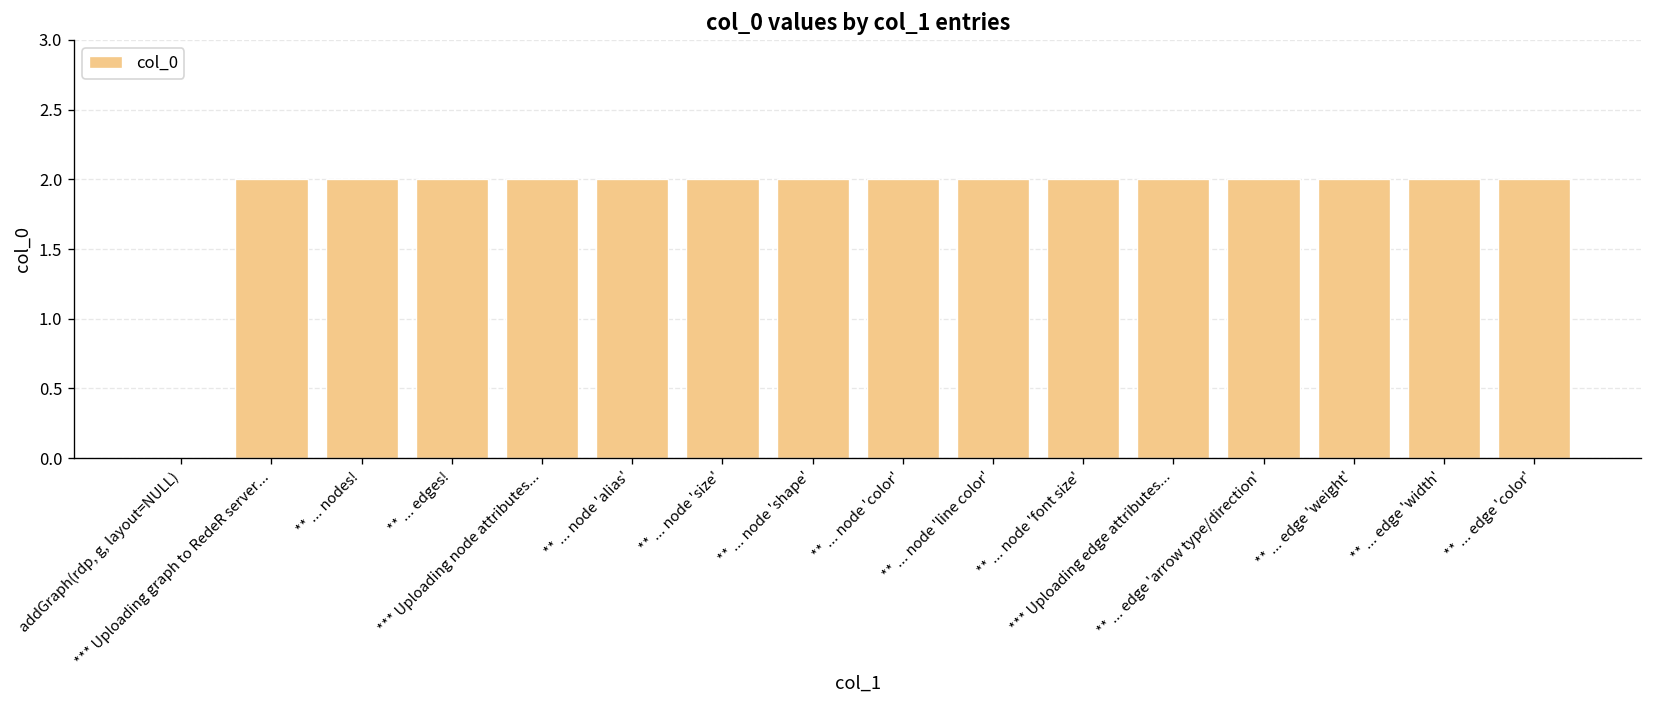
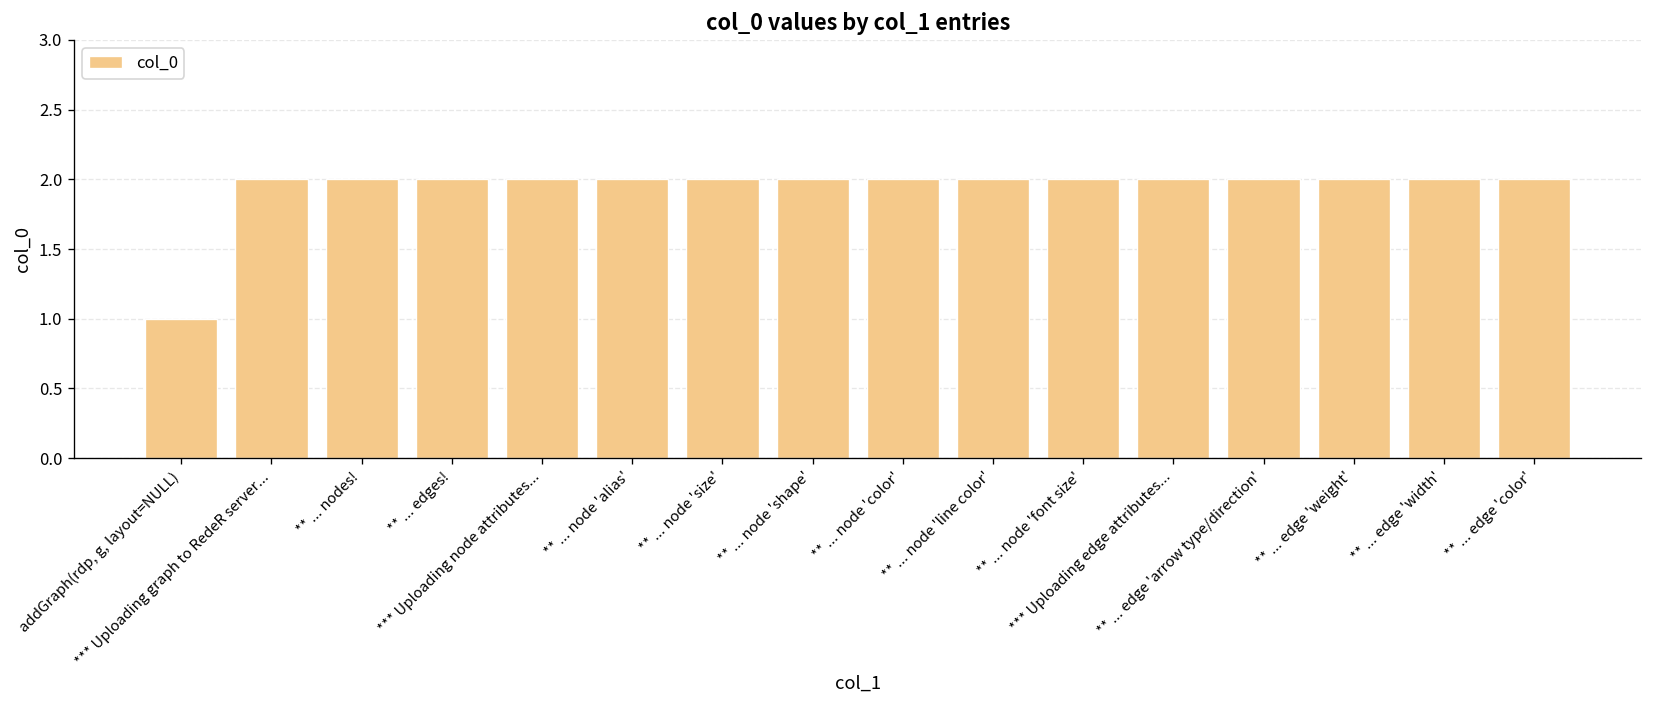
  {
-   "addGraph(rdp, g, layout=NULL)": 0,
+   "addGraph(rdp, g, layout=NULL)": 1,
    "*** Uploading graph to RedeR server...": 2,
    "** ... nodes!": 2,
    "** ... edges!": 2,
    "*** Uploading node attributes...": 2,
    "** ... node 'alias'": 2,
    "** ... node 'size'": 2,
    "** ... node 'shape'": 2,
    "** ... node 'color'": 2,
    "** ... node 'line color'": 2,
    "** ... node 'font size'": 2,
    "*** Uploading edge attributes...": 2,
    "** ... edge 'arrow type/direction'": 2,
    "** ... edge 'weight'": 2,
    "** ... edge 'width'": 2,
    "** ... edge 'color'": 2
  }
